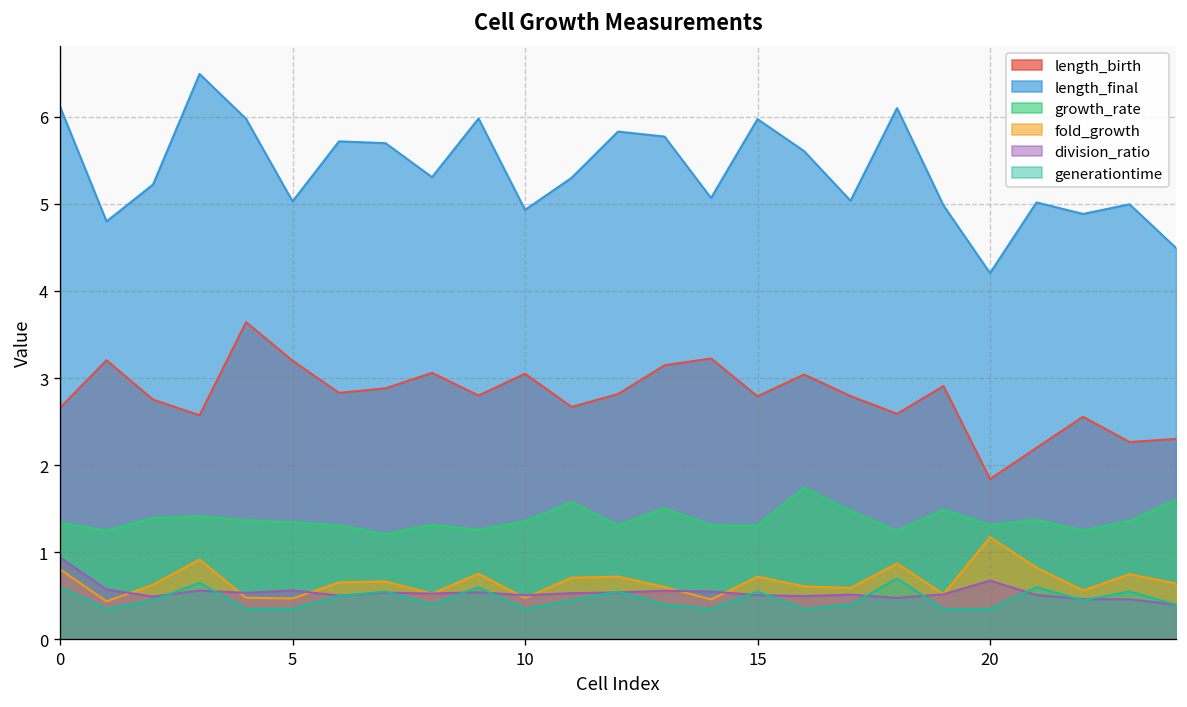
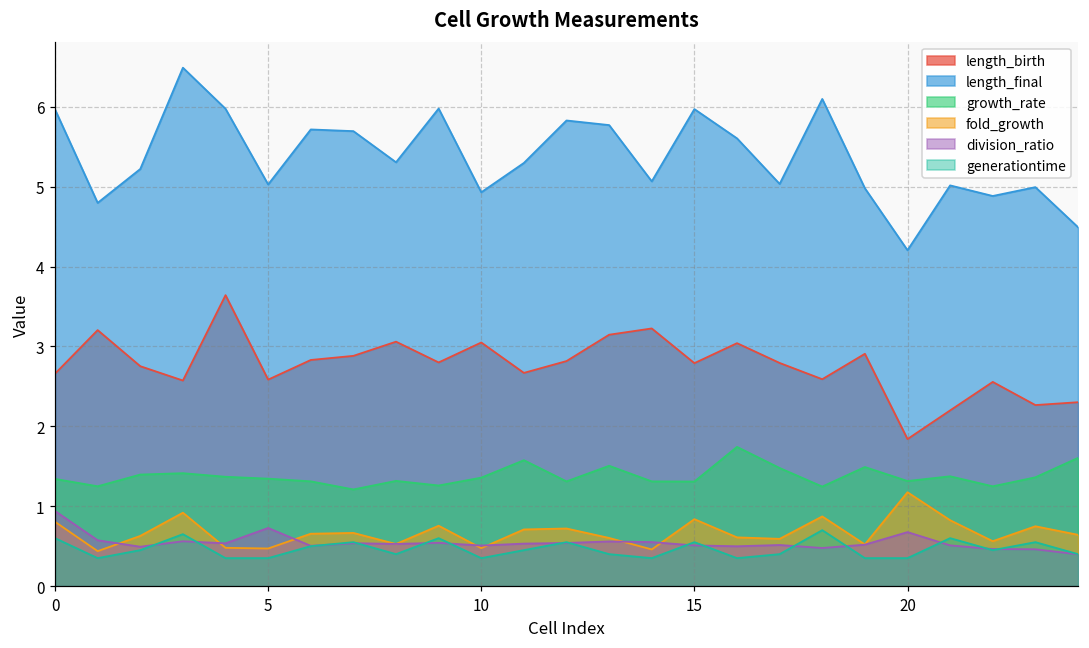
  {
    "length_birth": {
      "0": 2.7,
-     "5": 3.2,
+     "5": 2.6,
      "10": 3.0,
      "15": 2.8,
      "20": 1.8
    },
    "length_final": {
-     "0": 6.1,
+     "0": 6.0,
      "5": 5.0,
      "10": 4.9,
      "15": 6.0,
      "20": 4.2
    },
    "fold_growth": {
      "0": 0.8,
      "5": 0.5,
-     "15": 0.7,
+     "15": 0.8,
      "20": 1.2
    },
    "division_ratio": {
      "0": 0.9,
-     "5": 0.6,
+     "5": 0.7,
      "15": 0.5,
      "20": 0.7
    }
  }
